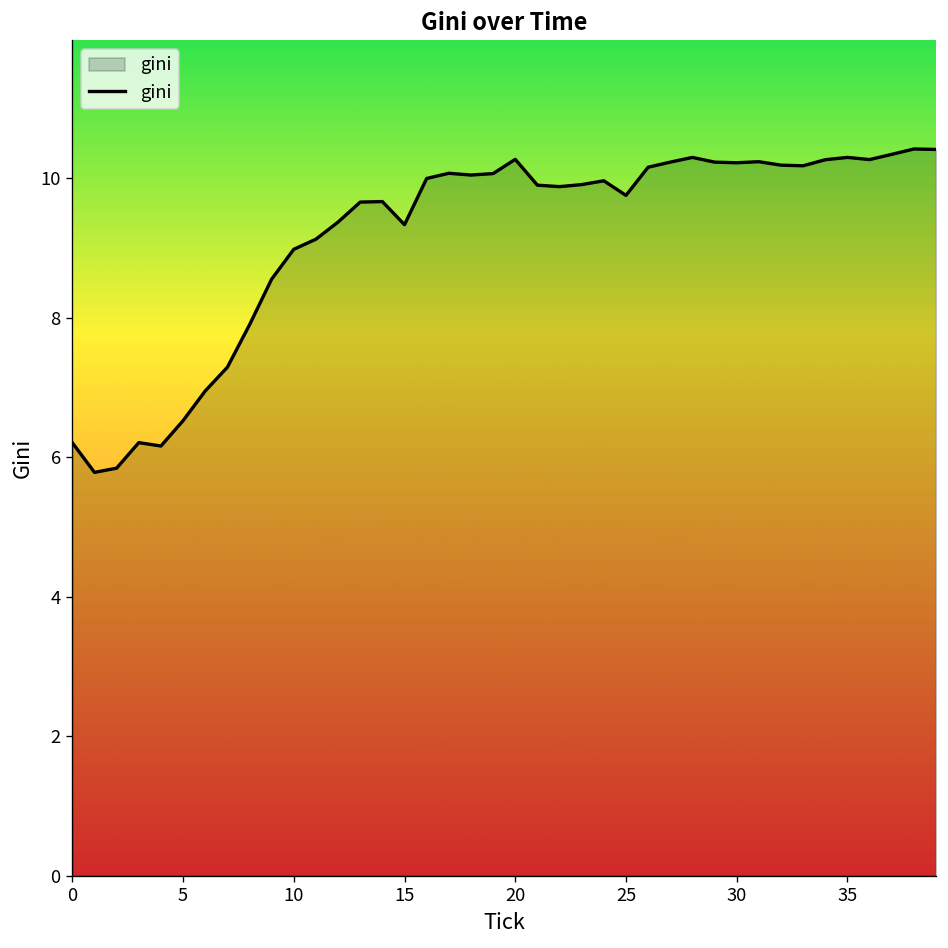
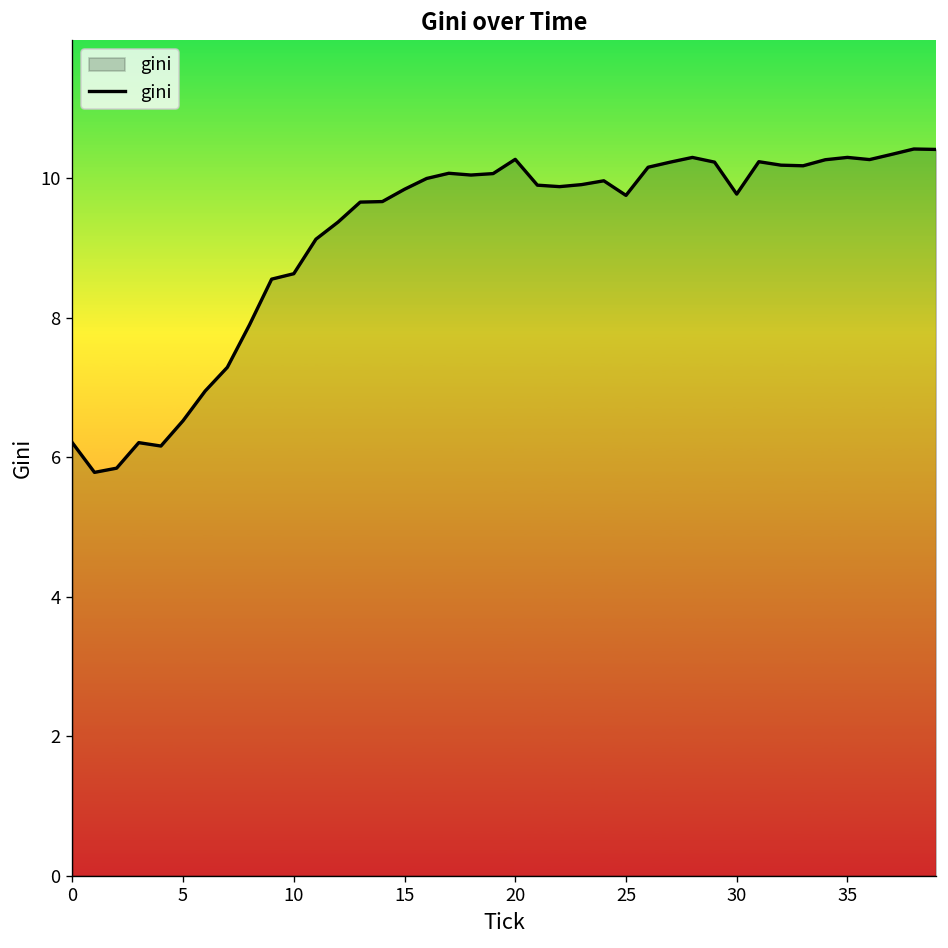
  {
    "0": 6.2,
    "5": 6.5,
-   "10": 9.0,
-   "15": 9.3,
+   "10": 8.6,
+   "15": 9.8,
    "20": 10.3,
    "25": 9.8,
-   "30": 10.2,
+   "30": 9.8,
    "35": 10.3
  }
